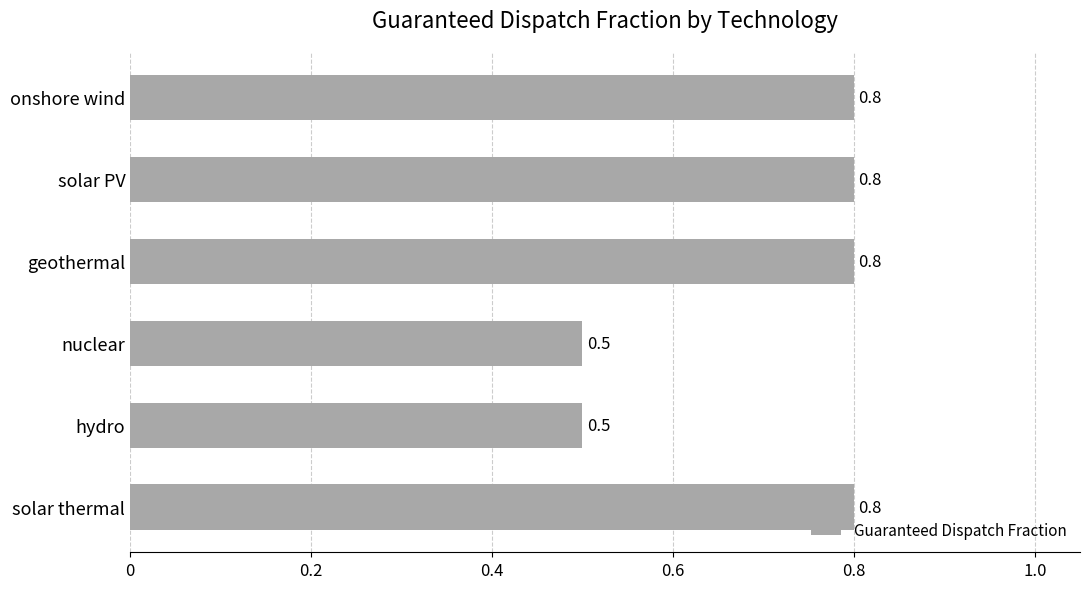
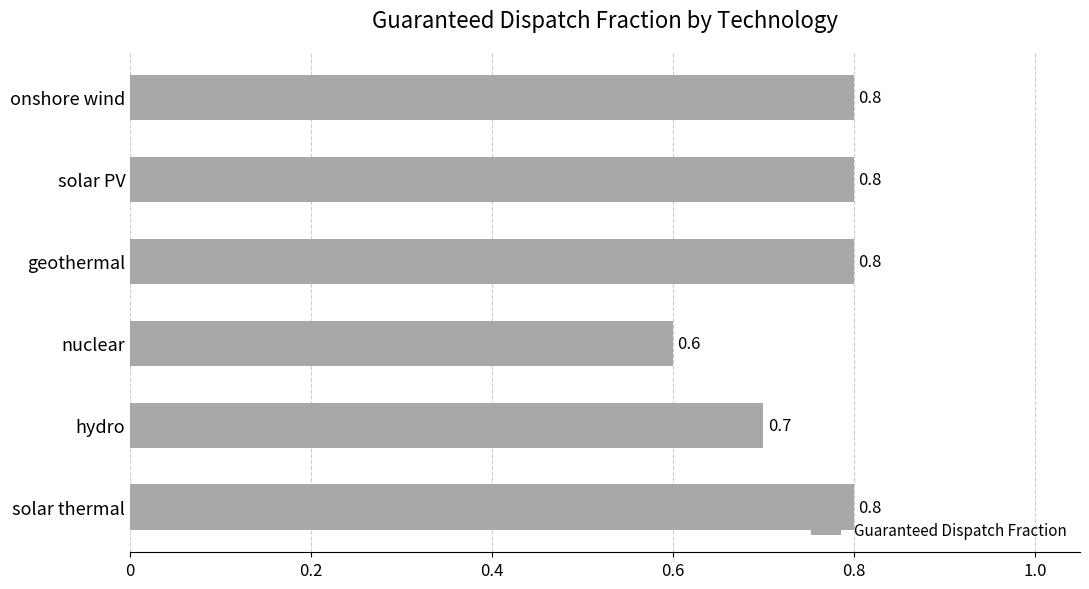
  {
    "onshore wind": 0.8,
    "solar PV": 0.8,
    "geothermal": 0.8,
-   "nuclear": 0.5,
-   "hydro": 0.5,
+   "nuclear": 0.6,
+   "hydro": 0.7,
    "solar thermal": 0.8
  }
